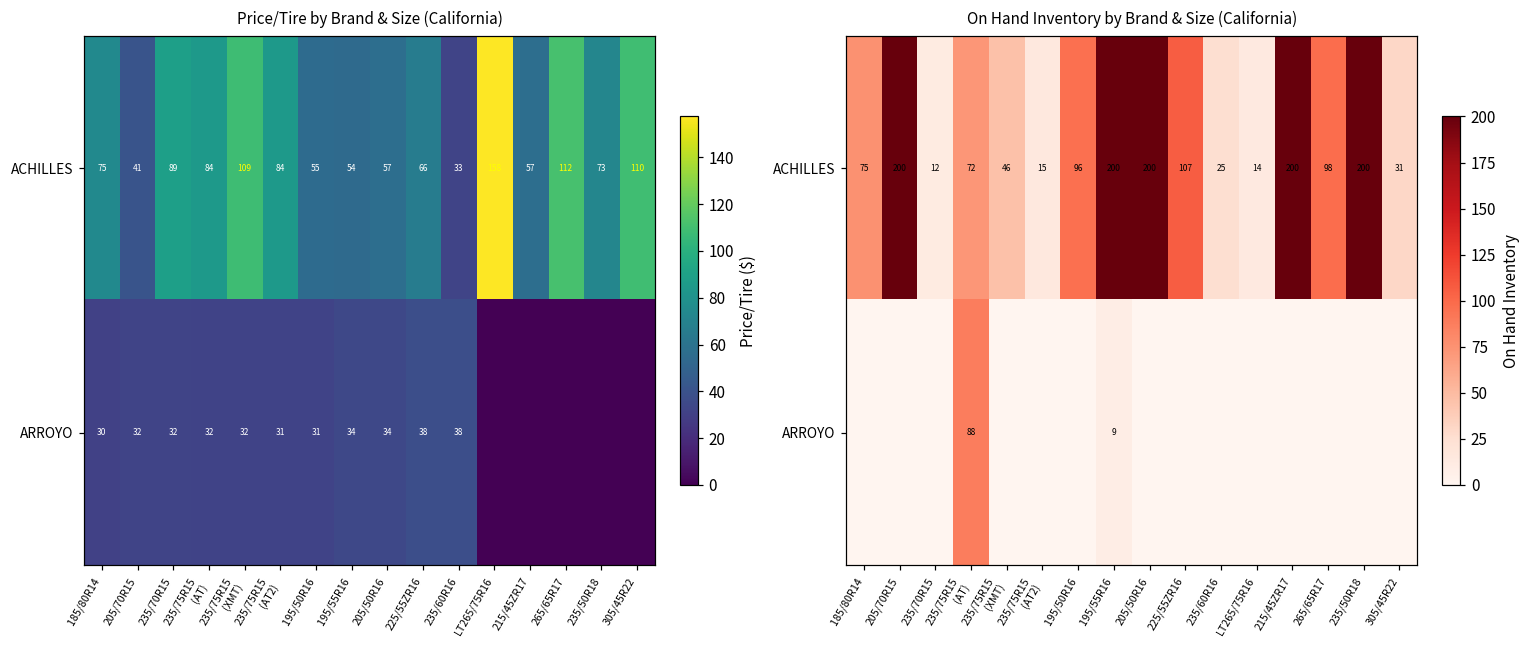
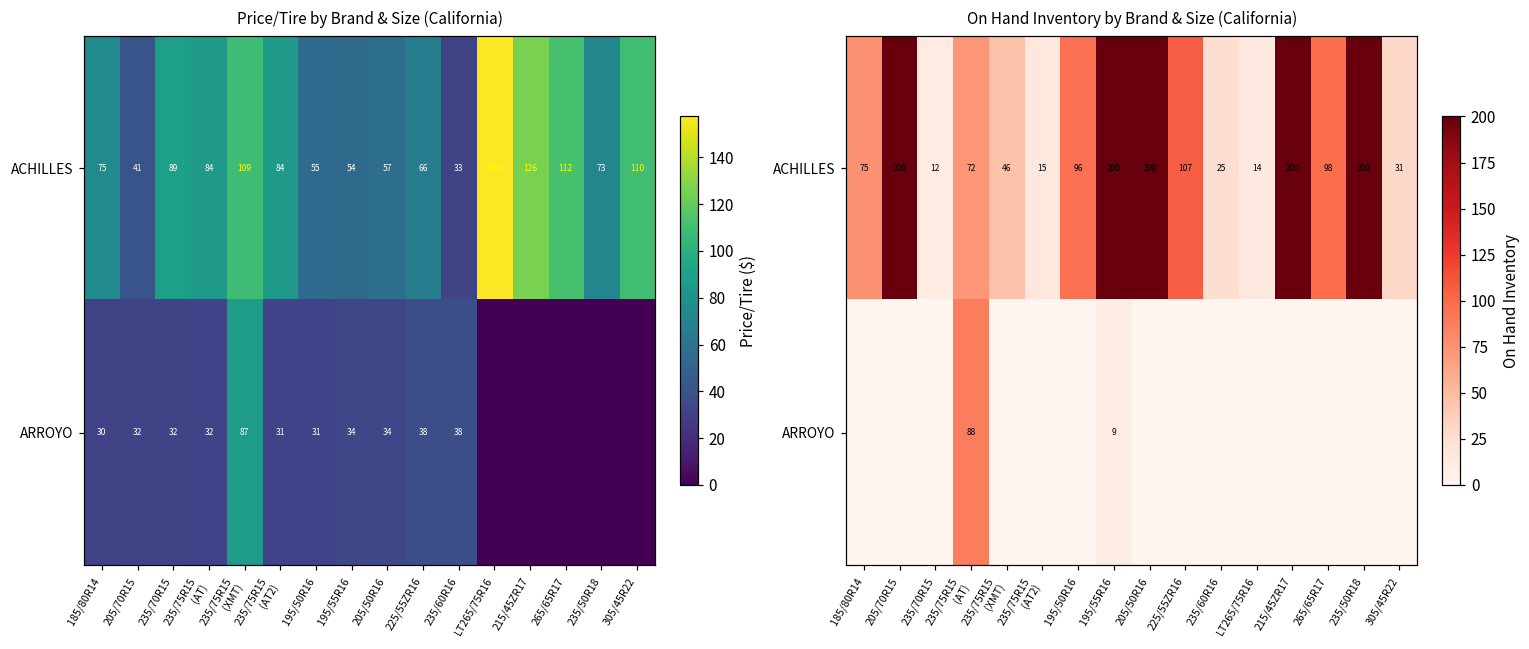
  {
    "Price/Tire by Brand & Size (California)": {
      "ACHILLES": {
        "185/80R14": 75,
        "205/70R15": 41,
        "235/70R15": 89,
        "235/75R15 (AT)": 84,
        "235/75R15 (XMT)": 109,
        "235/75R15 (AT2)": 84,
        "195/50R16": 55,
        "195/55R16": 54,
        "205/50R16": 57,
        "225/55ZR16": 66,
        "235/60R16": 33,
-       "215/45ZR17": 57,
+       "215/45ZR17": 126,
        "265/65R17": 112,
        "235/50R18": 73,
        "305/45R22": 110
      },
      "ARROYO": {
        "185/80R14": 30,
        "205/70R15": 32,
        "235/70R15": 32,
        "235/75R15 (AT)": 32,
-       "235/75R15 (XMT)": 32,
+       "235/75R15 (XMT)": 87,
        "235/75R15 (AT2)": 31,
        "195/50R16": 31,
        "195/55R16": 34,
        "205/50R16": 34,
        "225/55ZR16": 38,
        "235/60R16": 38
      }
    },
    "On Hand Inventory by Brand & Size (California)": {
      "ACHILLES": {
        "185/80R14": 75,
        "205/70R15": 200,
        "235/70R15": 12,
        "235/75R15 (AT)": 72,
        "235/75R15 (XMT)": 46,
        "235/75R15 (AT2)": 15,
        "195/50R16": 96,
        "195/55R16": 200,
        "205/50R16": 200,
        "225/55ZR16": 107,
        "235/60R16": 25,
        "LT265/75R16": 14,
        "215/45ZR17": 200,
        "265/65R17": 98,
        "235/50R18": 200,
        "305/45R22": 31
      },
      "ARROYO": {
        "235/75R15 (AT)": 88,
        "195/55R16": 9
      }
    }
  }
